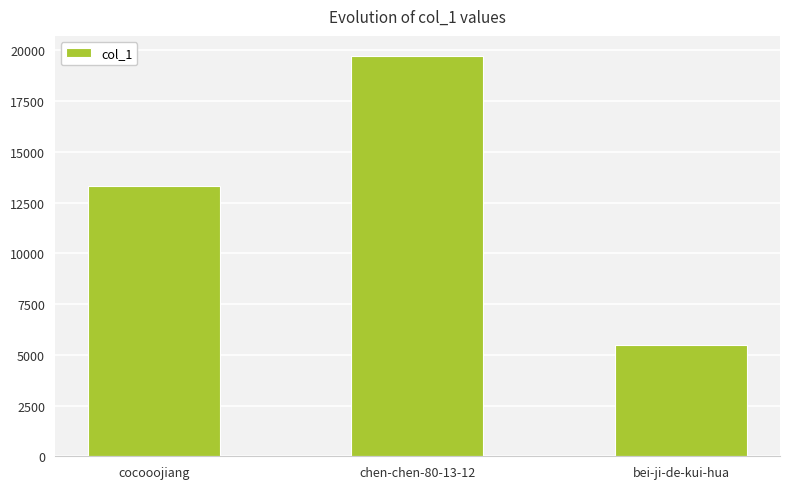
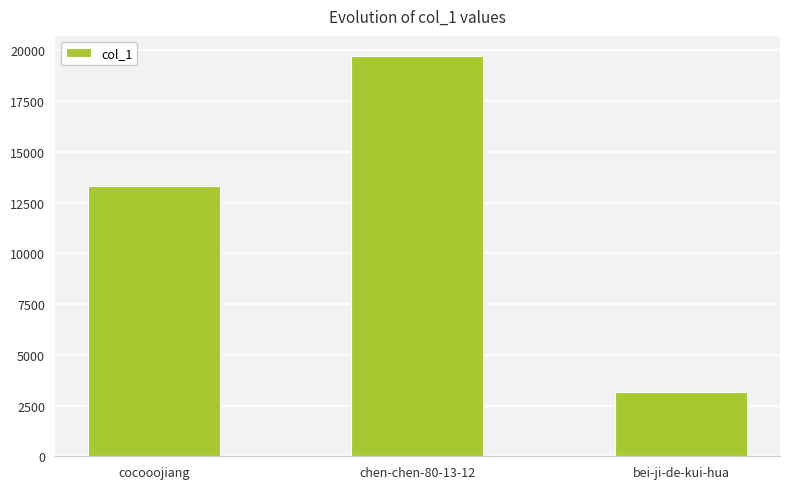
  {
    "cocooojiang": 13300,
    "chen-chen-80-13-12": 19700,
-   "bei-ji-de-kui-hua": 5500
+   "bei-ji-de-kui-hua": 3200
  }
